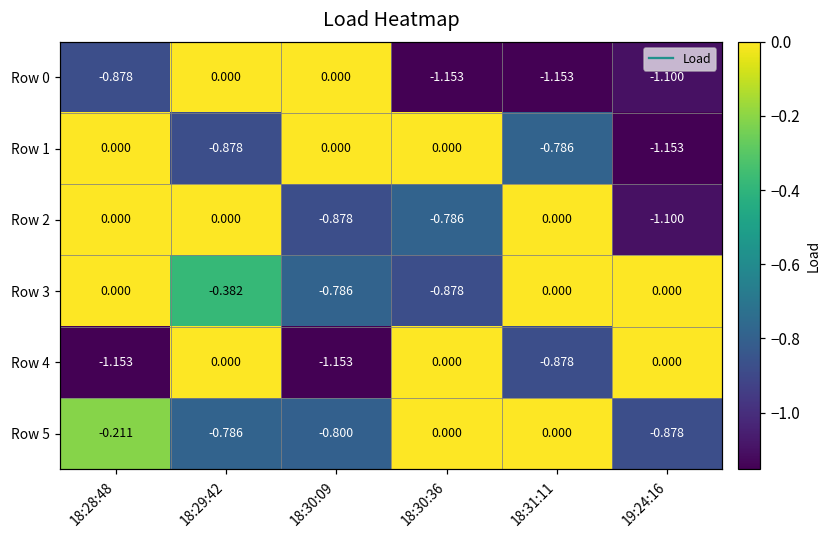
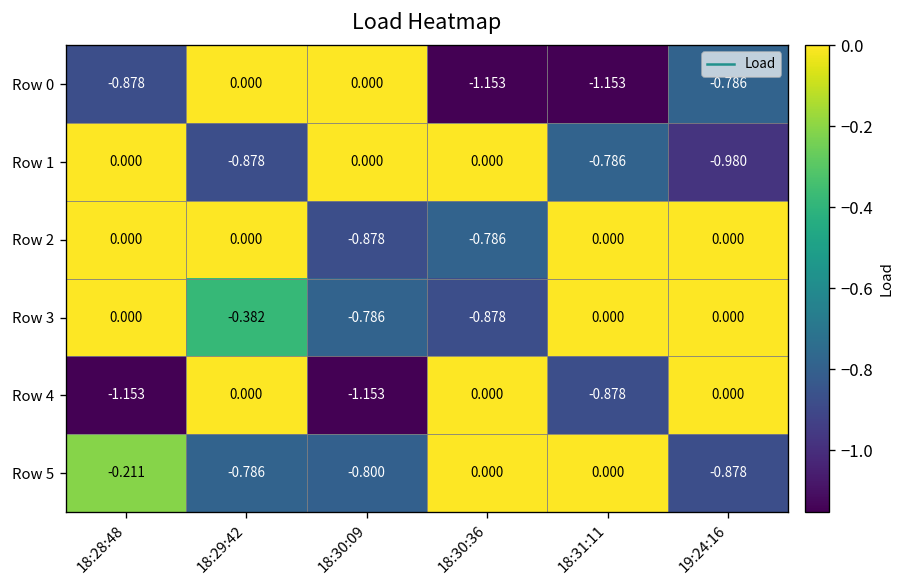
  {
    "Row 0": {
      "18:28:48": -0.878,
      "18:29:42": 0.000,
      "18:30:09": 0.000,
      "18:30:36": -1.153,
      "18:31:11": -1.153,
-     "19:24:16": -1.100
+     "19:24:16": -0.786
    },
    "Row 1": {
      "18:28:48": 0.000,
      "18:29:42": -0.878,
      "18:30:09": 0.000,
      "18:30:36": 0.000,
      "18:31:11": -0.786,
-     "19:24:16": -1.153
+     "19:24:16": -0.980
    },
    "Row 2": {
      "18:28:48": 0.000,
      "18:29:42": 0.000,
      "18:30:09": -0.878,
      "18:30:36": -0.786,
      "18:31:11": 0.000,
-     "19:24:16": -1.100
+     "19:24:16": 0.000
    },
    "Row 3": {
      "18:28:48": 0.000,
      "18:29:42": -0.382,
      "18:30:09": -0.786,
      "18:30:36": -0.878,
      "18:31:11": 0.000,
      "19:24:16": 0.000
    },
    "Row 4": {
      "18:28:48": -1.153,
      "18:29:42": 0.000,
      "18:30:09": -1.153,
      "18:30:36": 0.000,
      "18:31:11": -0.878,
      "19:24:16": 0.000
    },
    "Row 5": {
      "18:28:48": -0.211,
      "18:29:42": -0.786,
      "18:30:09": -0.800,
      "18:30:36": 0.000,
      "18:31:11": 0.000,
      "19:24:16": -0.878
    }
  }
